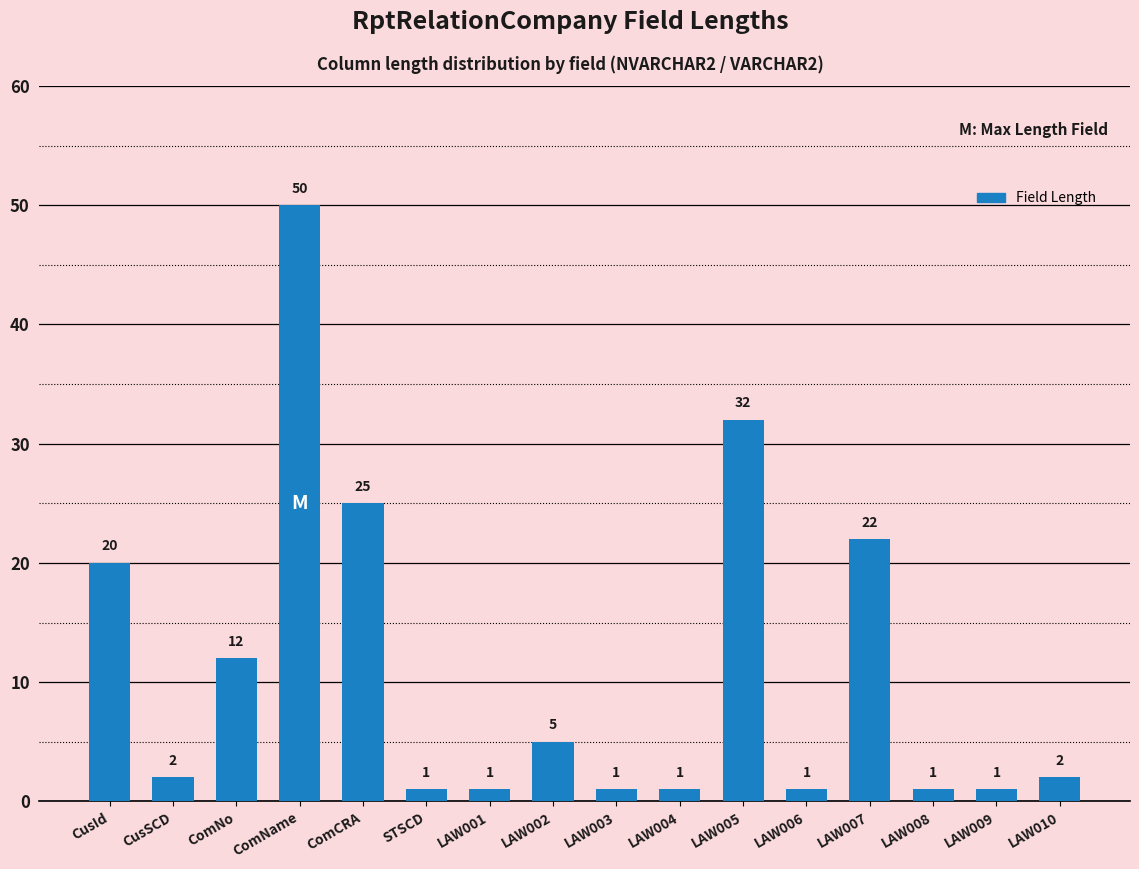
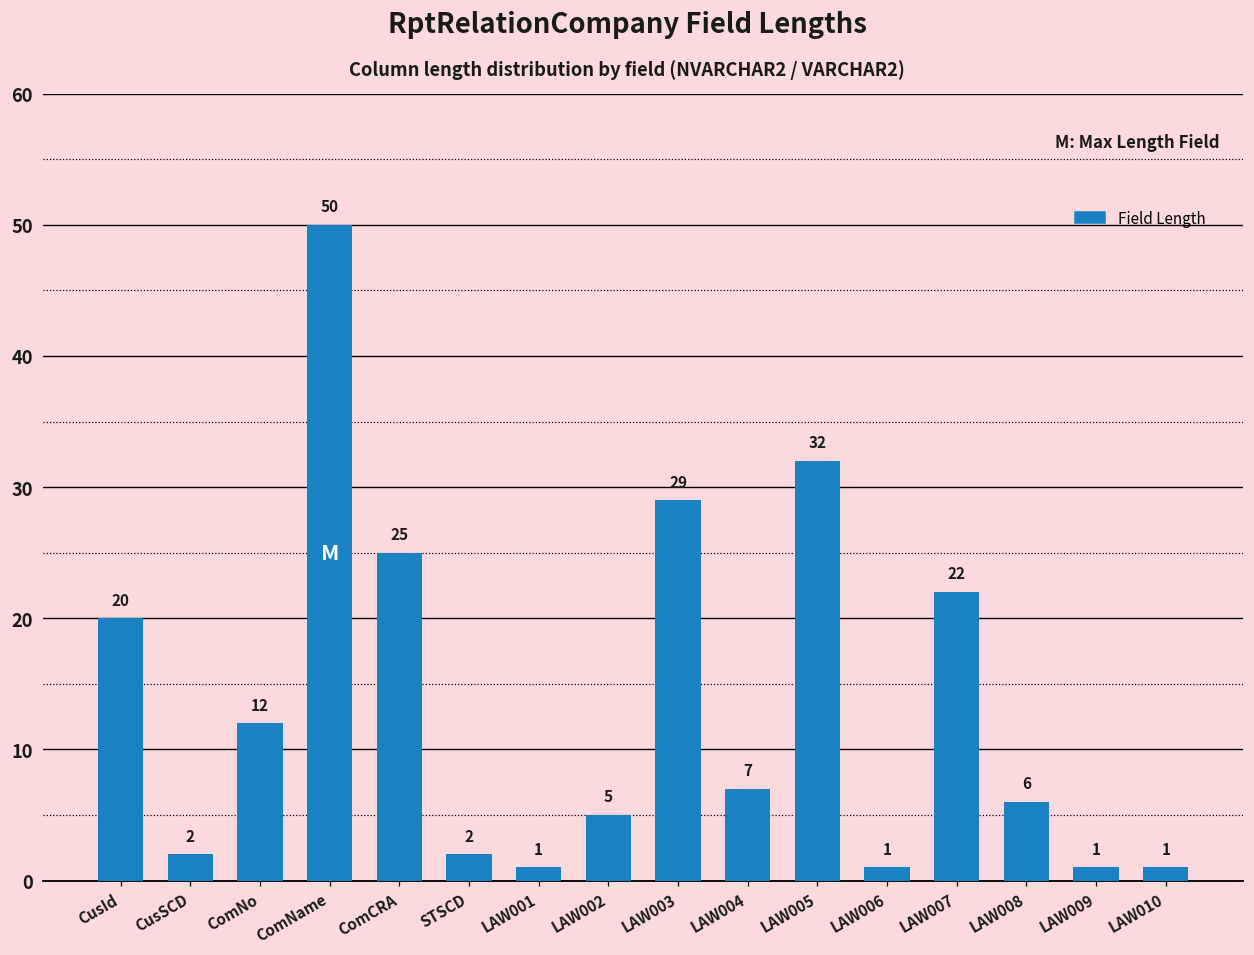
  {
    "CusId": 20,
    "CusSCD": 2,
    "ComNo": 12,
    "ComName": 50,
    "ComCRA": 25,
-   "STSCD": 1,
+   "STSCD": 2,
    "LAW001": 1,
    "LAW002": 5,
-   "LAW003": 1,
-   "LAW004": 1,
+   "LAW003": 29,
+   "LAW004": 7,
    "LAW005": 32,
    "LAW006": 1,
    "LAW007": 22,
-   "LAW008": 1,
+   "LAW008": 6,
    "LAW009": 1,
-   "LAW010": 2
+   "LAW010": 1
  }
